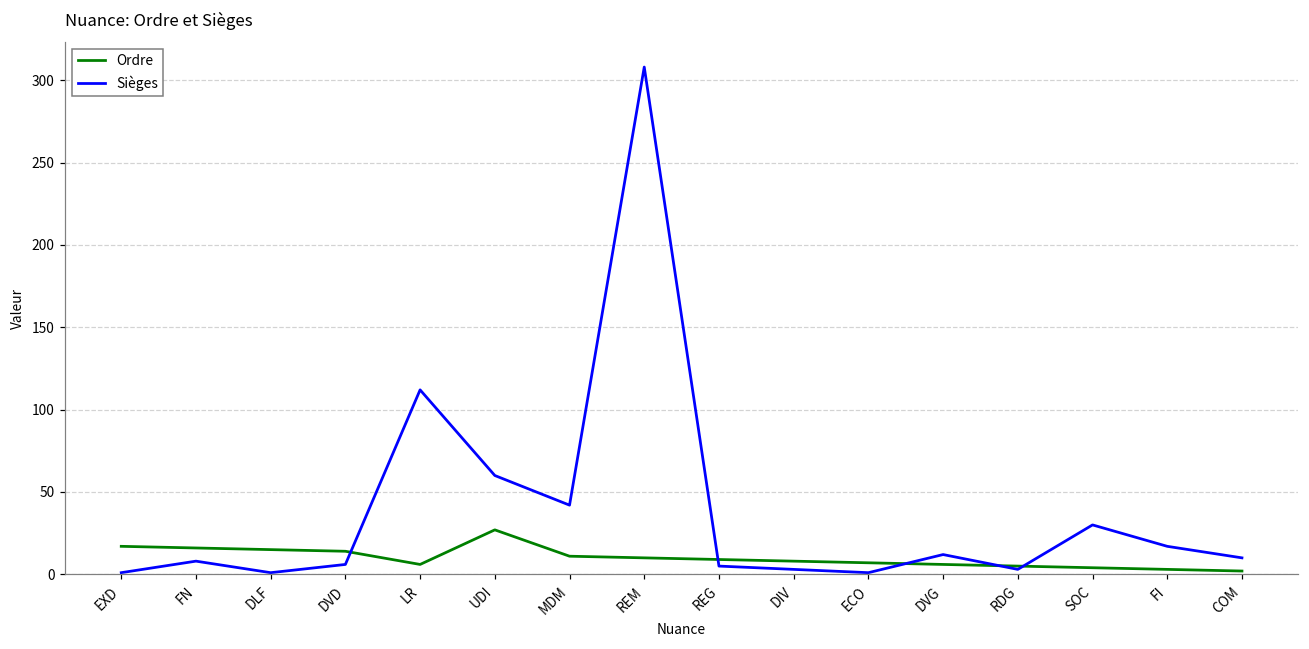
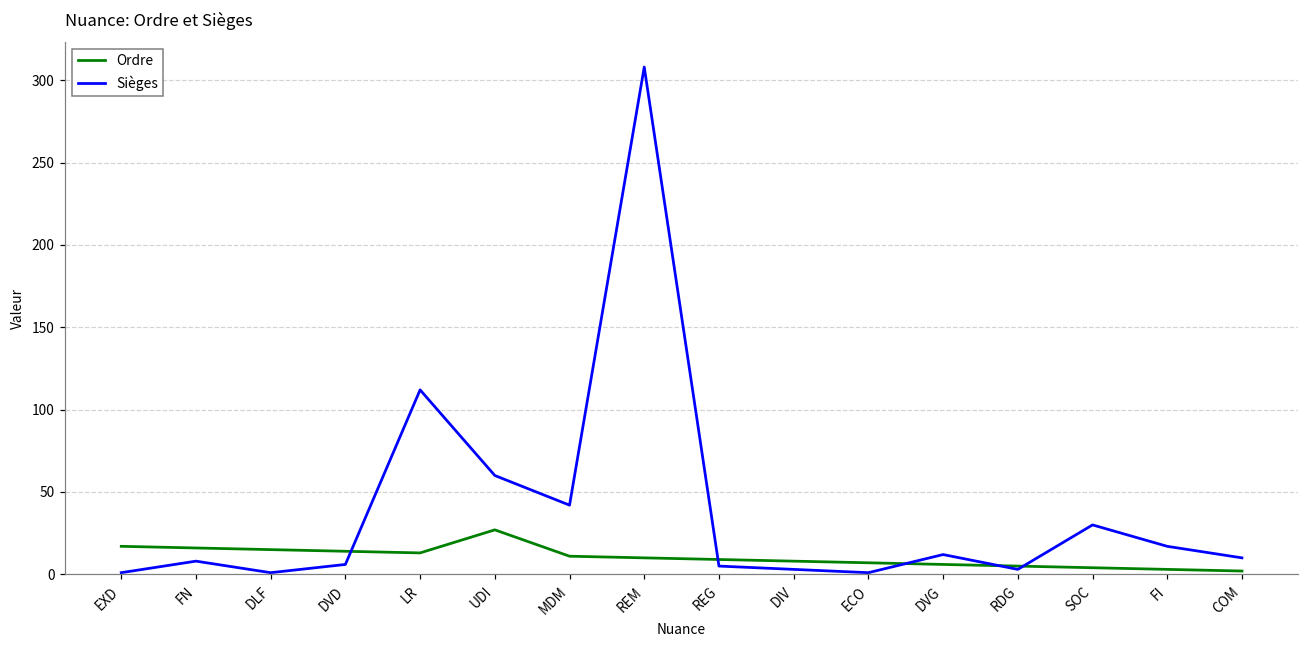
  {
    "Ordre": {
      "EXD": 17,
      "FN": 16,
      "DLF": 15,
      "DVD": 14,
-     "LR": 6,
+     "LR": 13,
      "UDI": 27,
      "MDM": 11,
      "REM": 10,
      "REG": 9,
      "DIV": 8,
      "ECO": 7,
      "DVG": 6,
      "RDG": 5,
      "SOC": 4,
      "FI": 3,
      "COM": 2
    },
    "Sièges": {
      "EXD": 1,
      "FN": 8,
      "DLF": 1,
      "DVD": 6,
      "LR": 112,
      "UDI": 60,
      "MDM": 42,
      "REM": 308,
      "REG": 5,
      "DIV": 3,
      "ECO": 1,
      "DVG": 12,
      "RDG": 3,
      "SOC": 30,
      "FI": 17,
      "COM": 10
    }
  }
